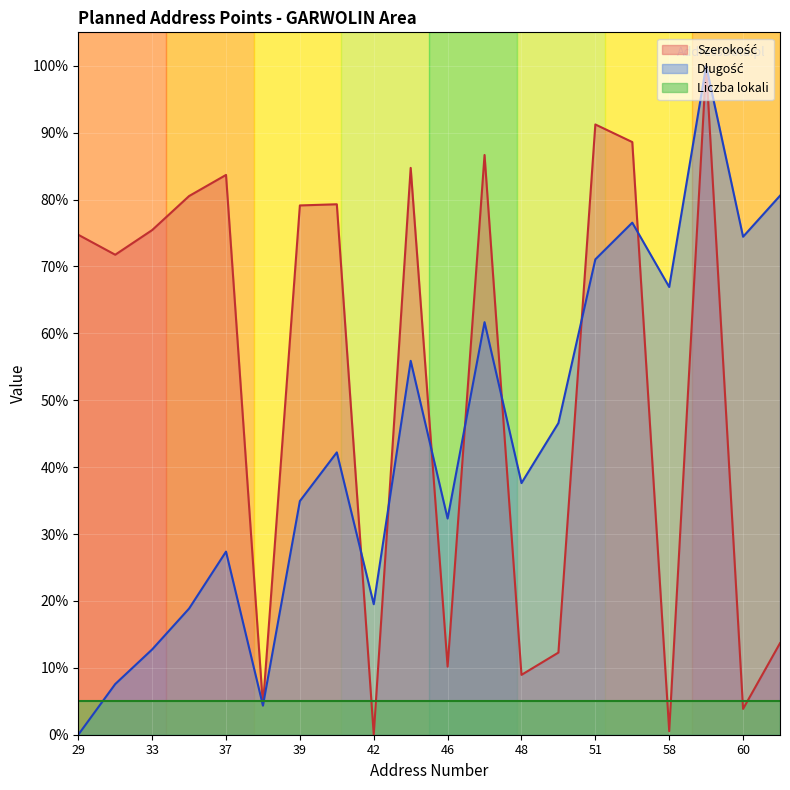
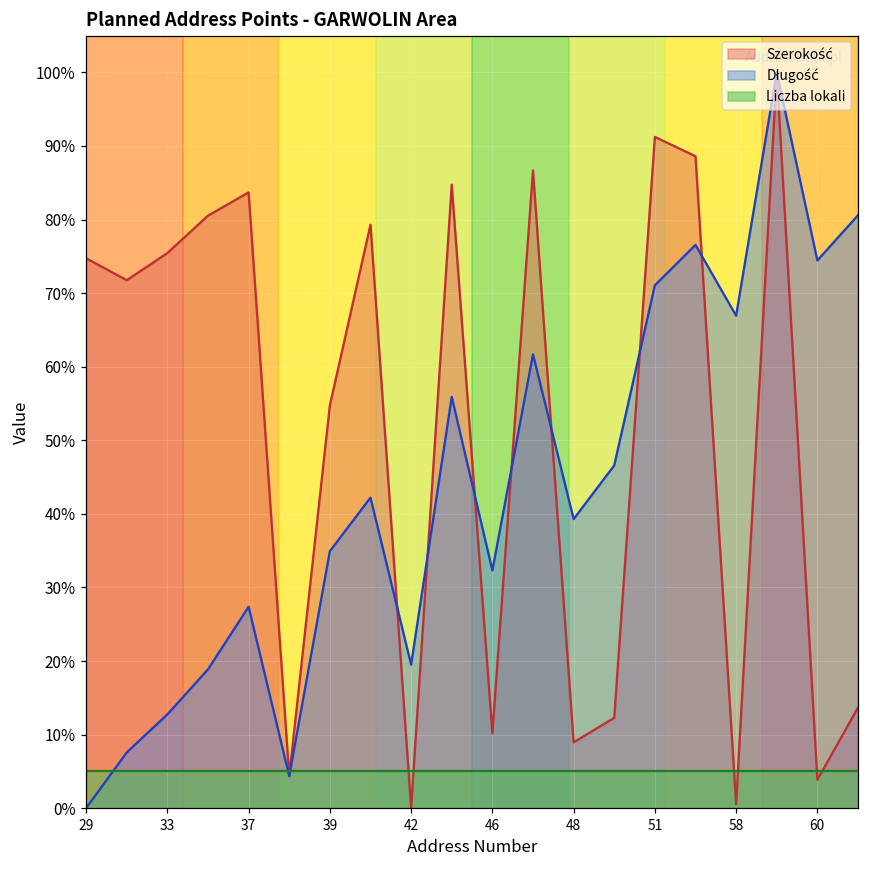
  {
    "Szerokość": {
      "29": "75%",
      "33": "75%",
      "37": "84%",
-     "39": "79%",
+     "39": "55%",
      "42": "0%",
      "46": "10%",
      "48": "9%",
      "51": "91%",
      "58": "1%",
      "60": "4%"
    },
    "Długość": {
      "29": "0%",
      "33": "13%",
      "37": "27%",
      "39": "35%",
      "42": "20%",
      "46": "32%",
-     "48": "38%",
+     "48": "39%",
      "51": "71%",
      "58": "67%",
      "60": "74%"
    },
    "Liczba lokali": {
      "29": "5%",
      "33": "5%",
      "37": "5%",
      "39": "5%",
      "42": "5%",
      "46": "5%",
      "48": "5%",
      "51": "5%",
      "58": "5%",
      "60": "5%"
    }
  }
